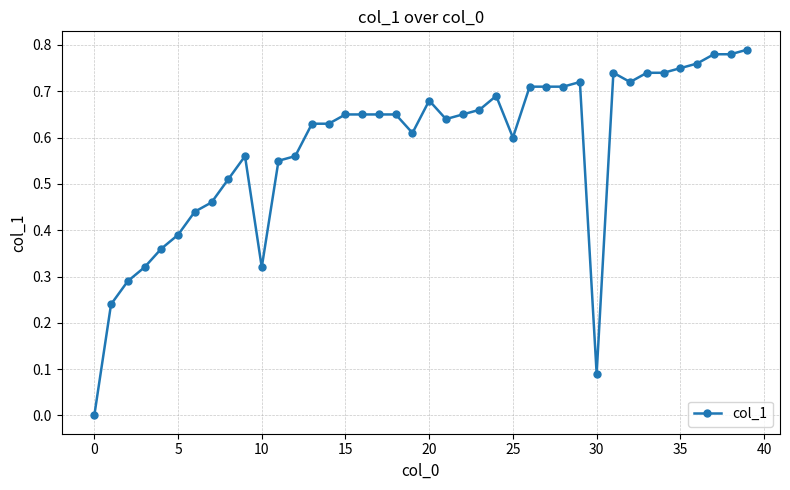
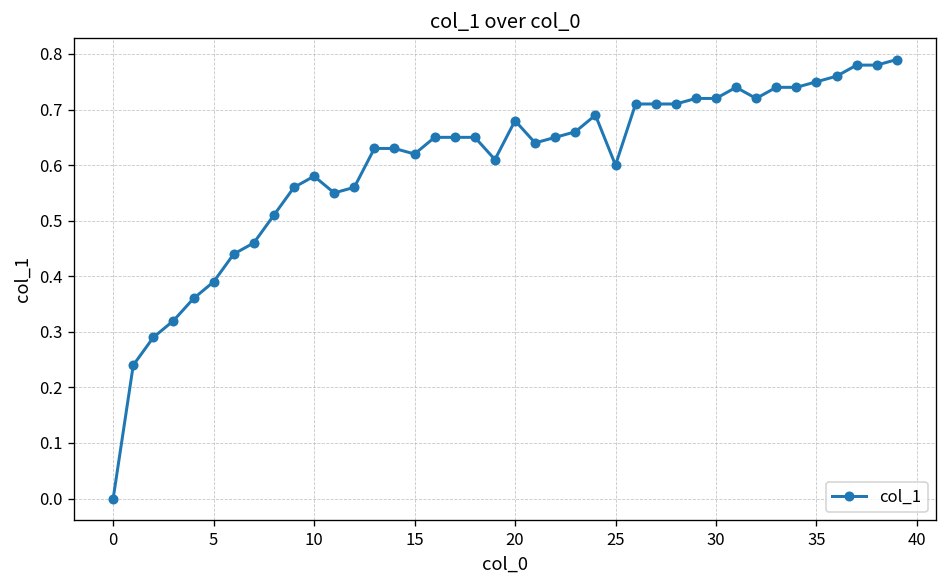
  {
    "0": 0.00,
    "5": 0.39,
-   "10": 0.32,
-   "15": 0.65,
+   "10": 0.58,
+   "15": 0.62,
    "20": 0.68,
    "25": 0.60,
-   "30": 0.09,
+   "30": 0.72,
    "35": 0.75
  }
